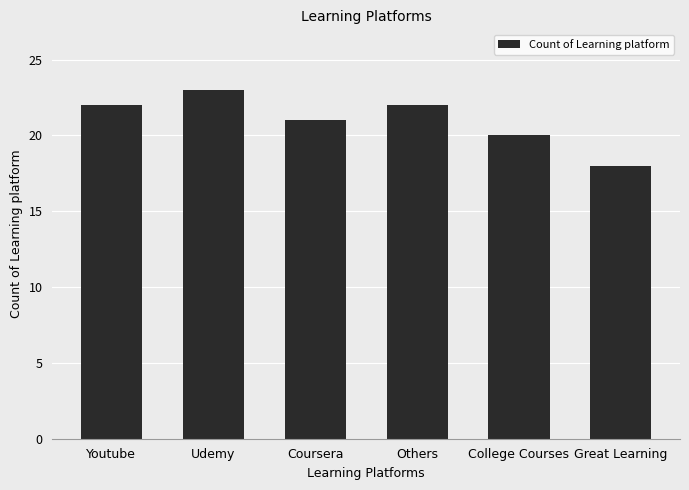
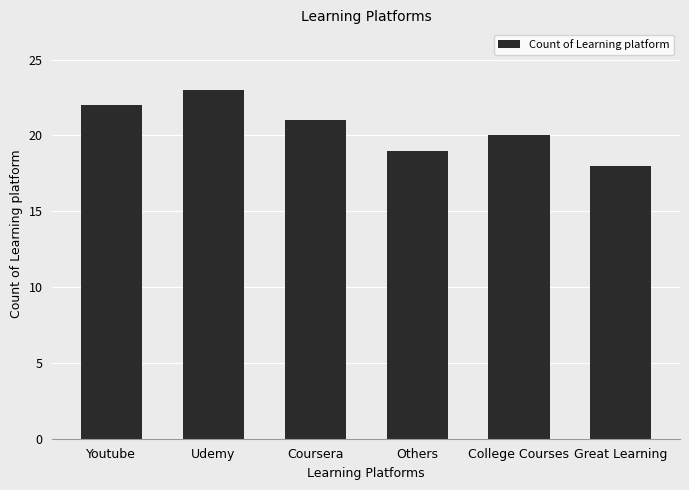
  {
    "Youtube": 22,
    "Udemy": 23,
    "Coursera": 21,
-   "Others": 22,
+   "Others": 19,
    "College Courses": 20,
    "Great Learning": 18
  }
